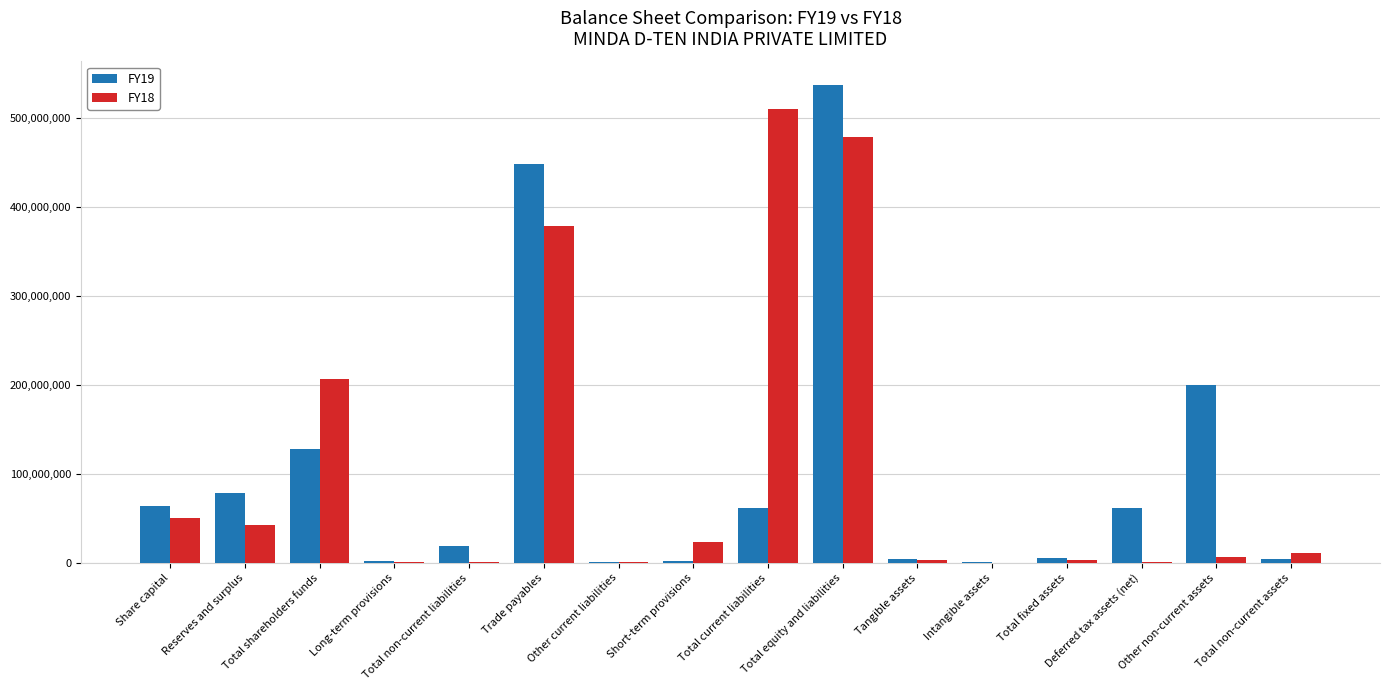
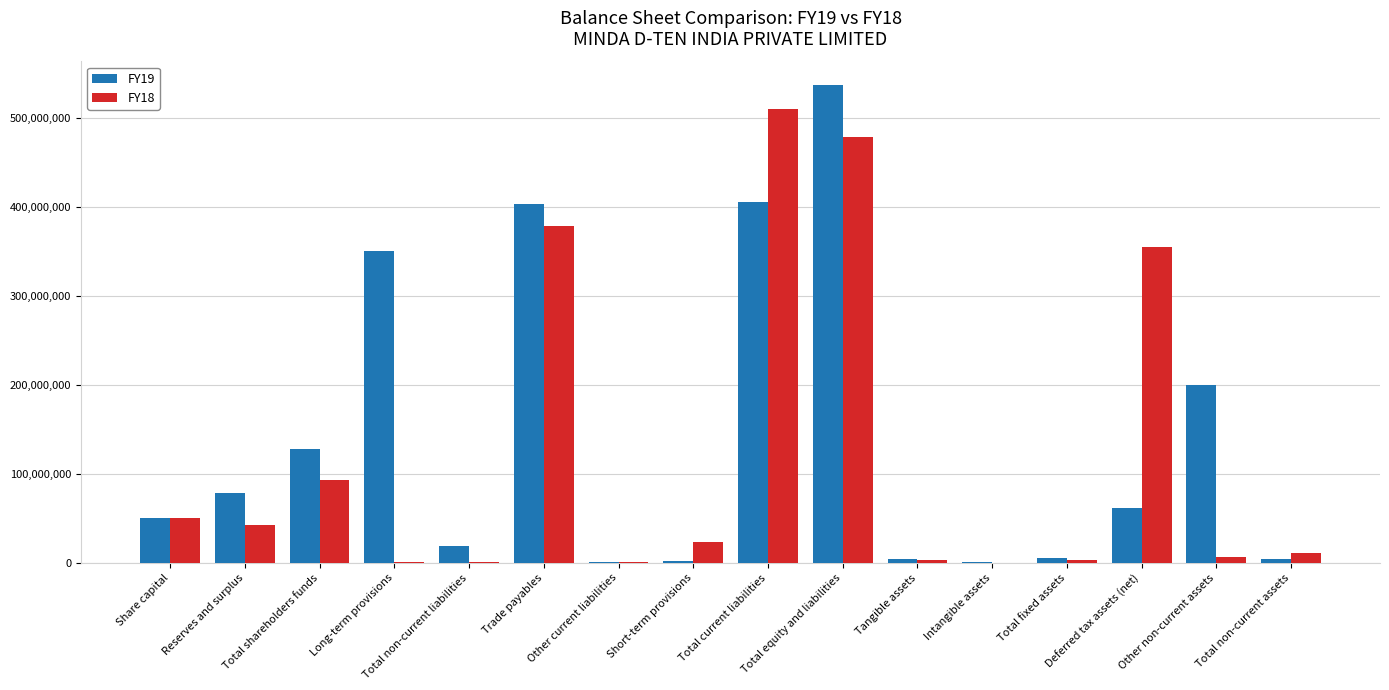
  {
    "FY19": {
-     "Share capital": "60,000,000",
+     "Share capital": "50,000,000",
      "Reserves and surplus": "80,000,000",
      "Total shareholders funds": "130,000,000",
-     "Long-term provisions": "0",
+     "Long-term provisions": "350,000,000",
      "Total non-current liabilities": "20,000,000",
-     "Trade payables": "450,000,000",
-     "Total current liabilities": "60,000,000",
+     "Trade payables": "400,000,000",
+     "Total current liabilities": "410,000,000",
      "Total equity and liabilities": "540,000,000",
      "Tangible assets": "0",
      "Total fixed assets": "10,000,000",
      "Deferred tax assets (net)": "60,000,000",
      "Other non-current assets": "200,000,000",
      "Total non-current assets": "0"
    },
    "FY18": {
      "Share capital": "50,000,000",
      "Reserves and surplus": "40,000,000",
-     "Total shareholders funds": "210,000,000",
+     "Total shareholders funds": "90,000,000",
      "Trade payables": "380,000,000",
      "Short-term provisions": "20,000,000",
      "Total current liabilities": "510,000,000",
      "Total equity and liabilities": "480,000,000",
      "Tangible assets": "0",
      "Total fixed assets": "0",
-     "Deferred tax assets (net)": "0",
+     "Deferred tax assets (net)": "360,000,000",
      "Other non-current assets": "10,000,000",
      "Total non-current assets": "10,000,000"
    }
  }
